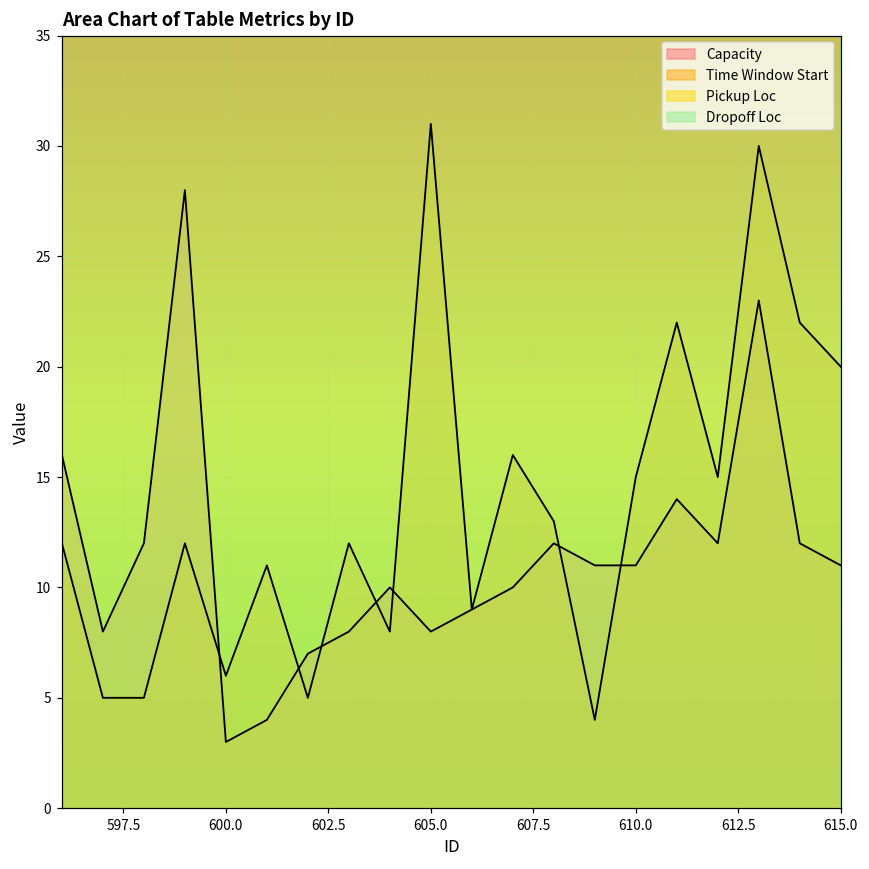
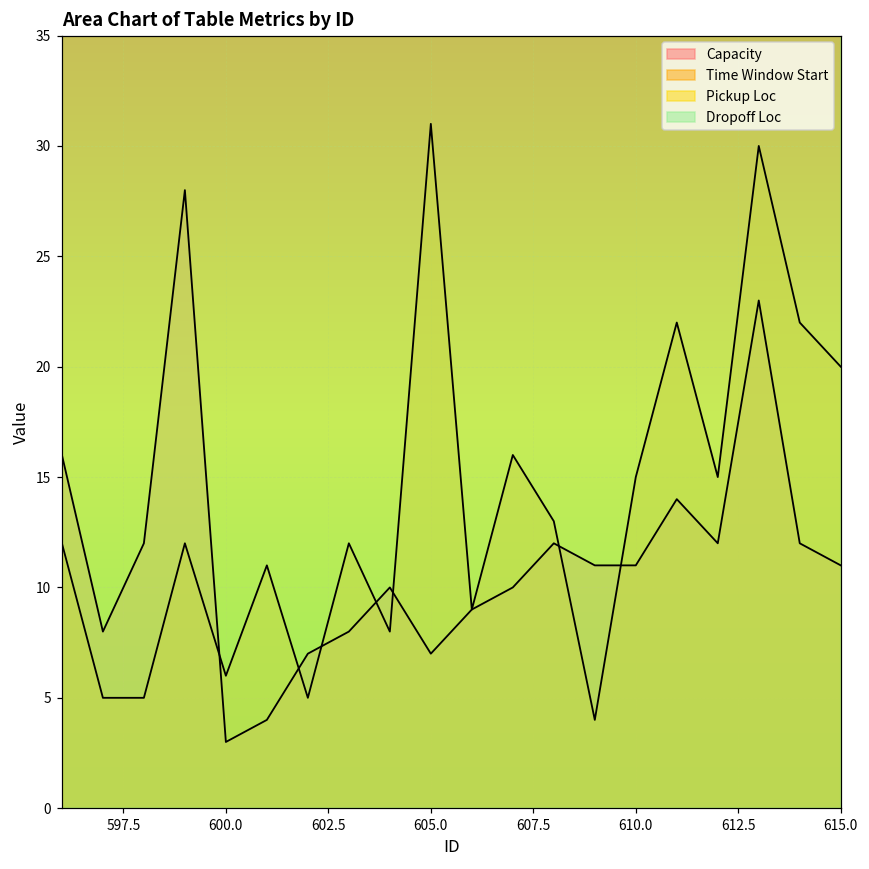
  {
    "Capacity": {
      "600.0": 3,
-     "605.0": 8,
+     "605.0": 7,
      "610.0": 11,
      "615.0": 11
    }
  }
